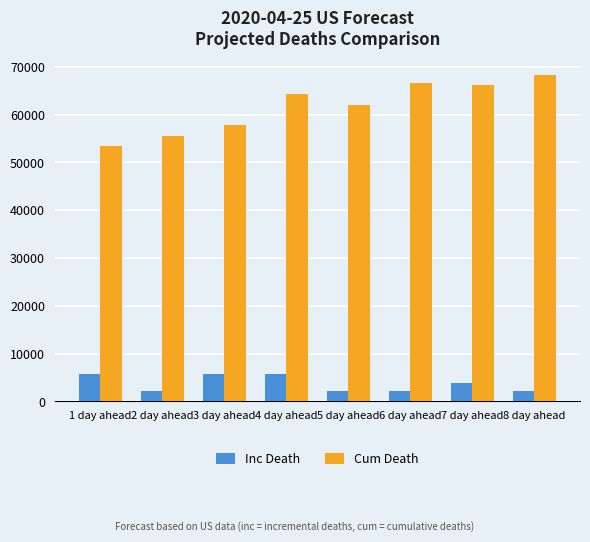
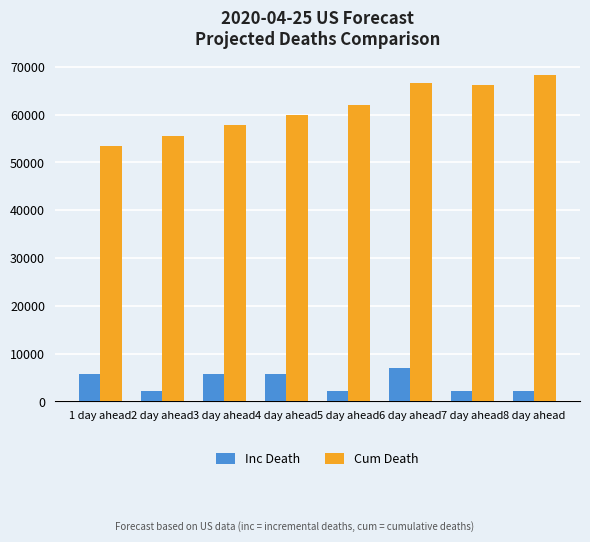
  {
    "Inc Death": {
      "1 day ahead": 6000,
      "2 day ahead": 2000,
      "3 day ahead": 6000,
      "4 day ahead": 6000,
      "5 day ahead": 2000,
-     "6 day ahead": 2000,
-     "7 day ahead": 4000,
+     "6 day ahead": 7000,
+     "7 day ahead": 2000,
      "8 day ahead": 2000
    },
    "Cum Death": {
      "1 day ahead": 53000,
      "2 day ahead": 56000,
      "3 day ahead": 58000,
-     "4 day ahead": 64000,
+     "4 day ahead": 60000,
      "5 day ahead": 62000,
      "6 day ahead": 67000,
      "7 day ahead": 66000,
      "8 day ahead": 68000
    }
  }
